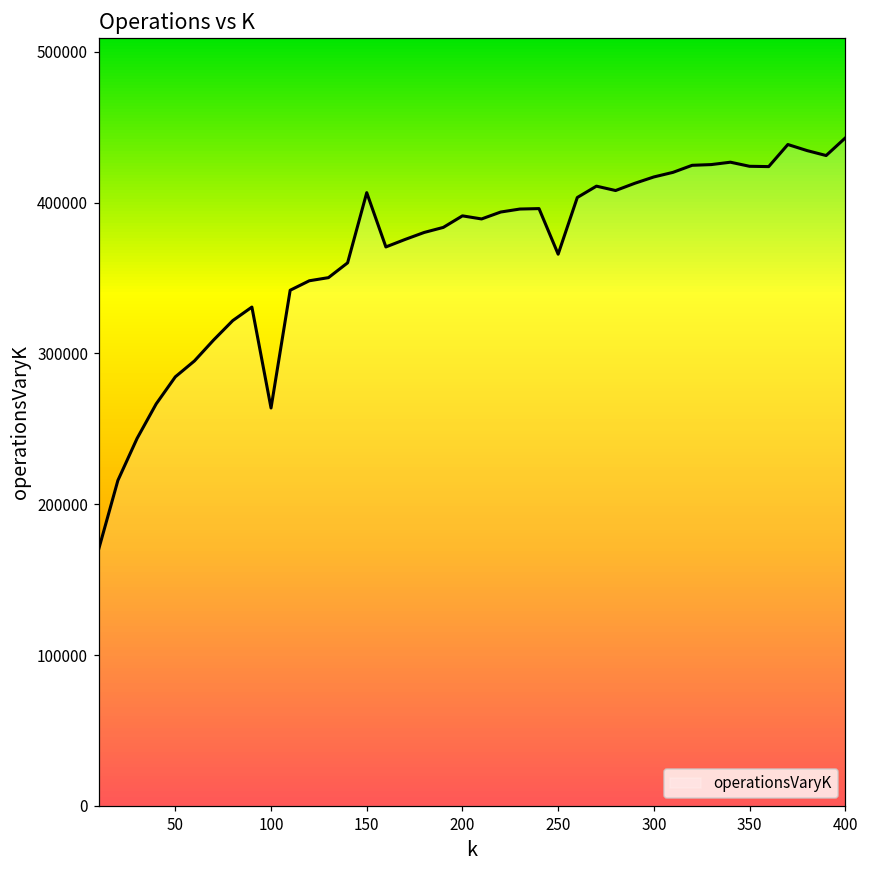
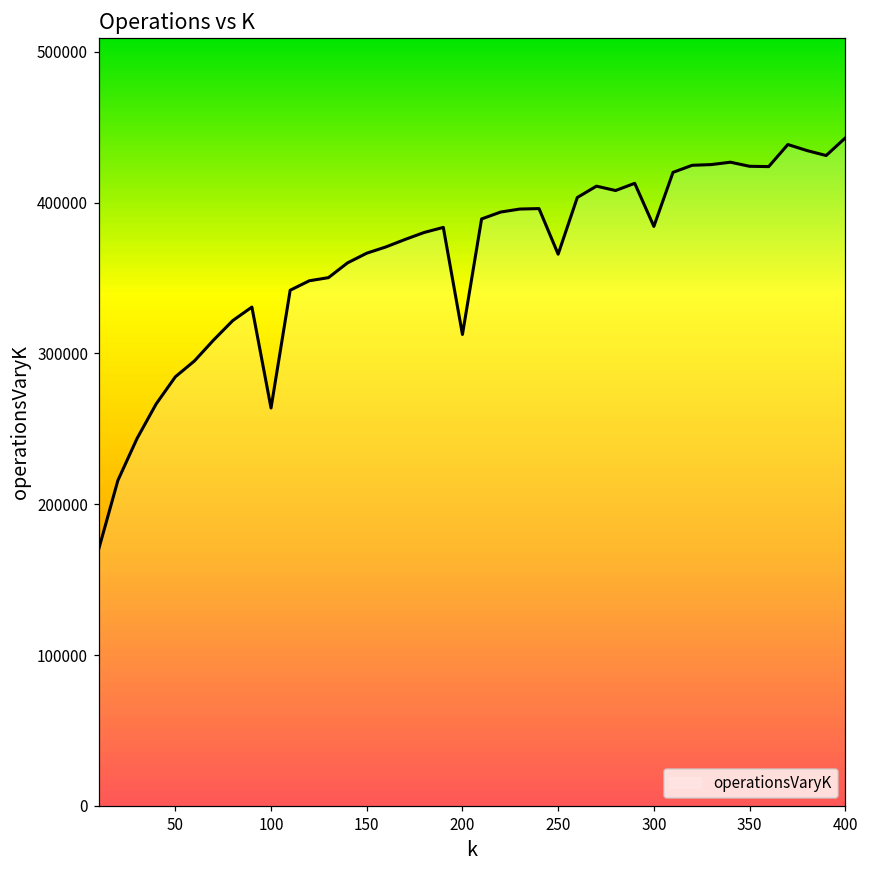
  {
    "50": 285000,
    "100": 264000,
-   "150": 407000,
-   "200": 391000,
+   "150": 366000,
+   "200": 313000,
    "250": 366000,
-   "300": 417000,
+   "300": 384000,
    "350": 424000,
    "400": 443000
  }
